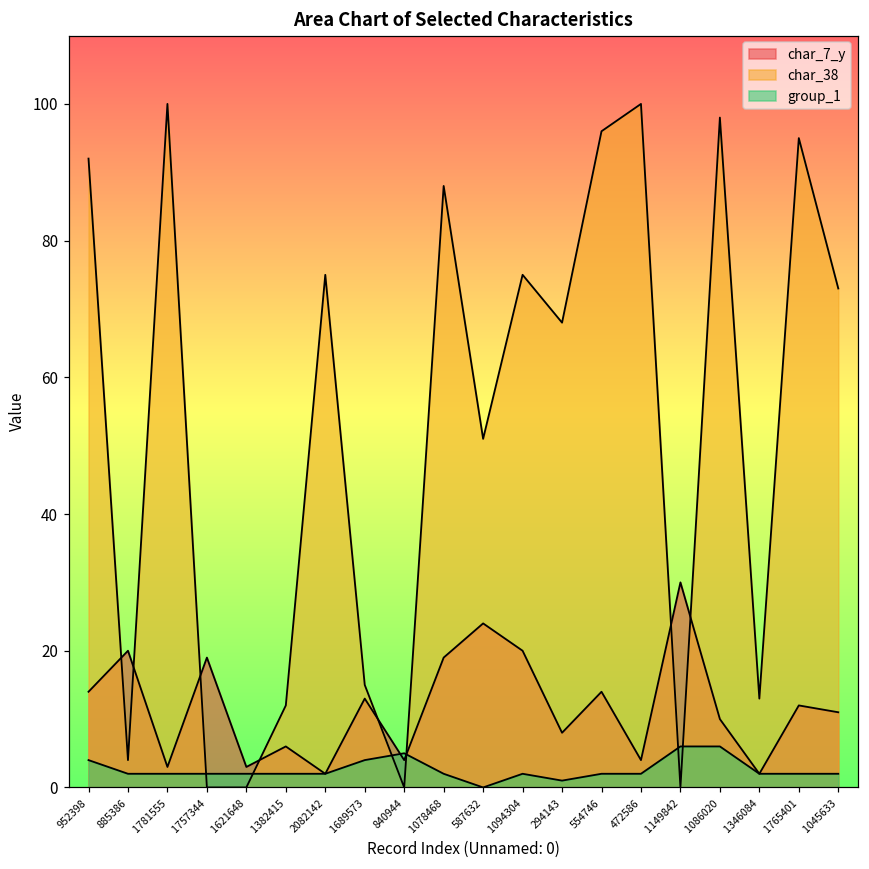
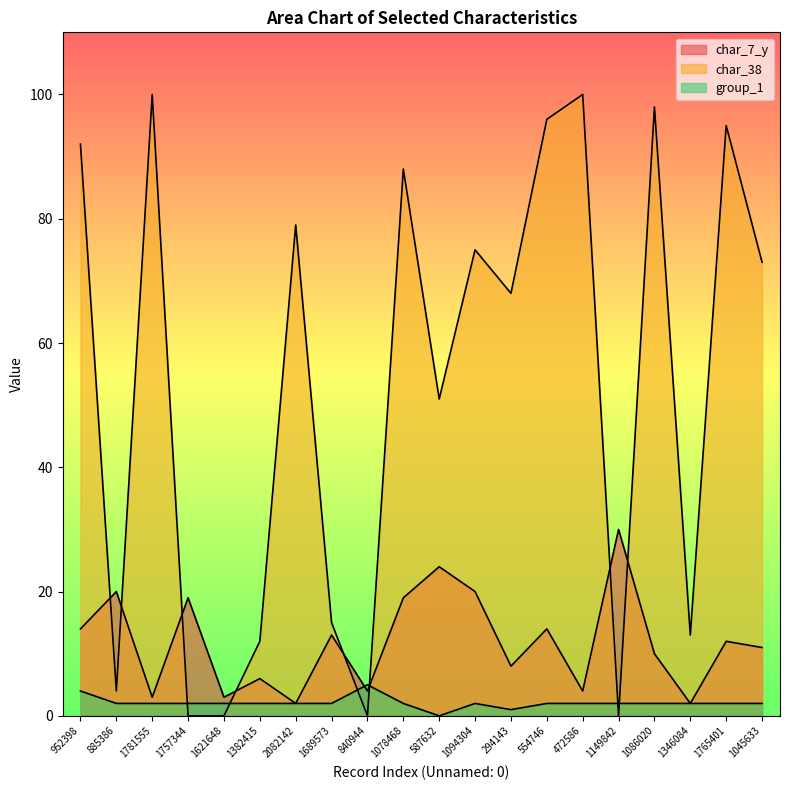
  {
    "char_7_y": {
      "952398": 14,
      "885386": 20,
      "1781555": 3,
      "1757344": 19,
      "1621648": 3,
      "1382415": 6,
      "1689573": 13,
      "840944": 4,
      "1078468": 19,
      "587632": 24,
      "1094304": 20,
      "294143": 8,
      "554746": 14,
      "472586": 4,
      "1149842": 30,
      "1086020": 10,
      "1765401": 12,
      "1045633": 11
    },
    "char_38": {
      "952398": 92,
      "885386": 4,
      "1781555": 100,
      "1757344": 0,
      "1621648": 0,
      "1382415": 12,
-     "2082142": 75,
+     "2082142": 79,
      "1689573": 15,
      "840944": 0,
      "1078468": 88,
      "587632": 51,
      "1094304": 75,
      "294143": 68,
      "554746": 96,
      "472586": 100,
      "1149842": 0,
      "1086020": 98,
      "1346084": 13,
      "1765401": 95,
      "1045633": 73
    },
    "group_1": {
      "952398": 4,
      "885386": 2,
      "1781555": 2,
      "1757344": 2,
      "1621648": 2,
      "1382415": 2,
-     "1689573": 4,
+     "1689573": 2,
      "840944": 5,
      "1078468": 2,
      "587632": 0,
      "1094304": 2,
      "294143": 1,
      "554746": 2,
      "472586": 2,
-     "1149842": 6,
-     "1086020": 6,
+     "1149842": 2,
+     "1086020": 2,
      "1765401": 2,
      "1045633": 2
    }
  }
